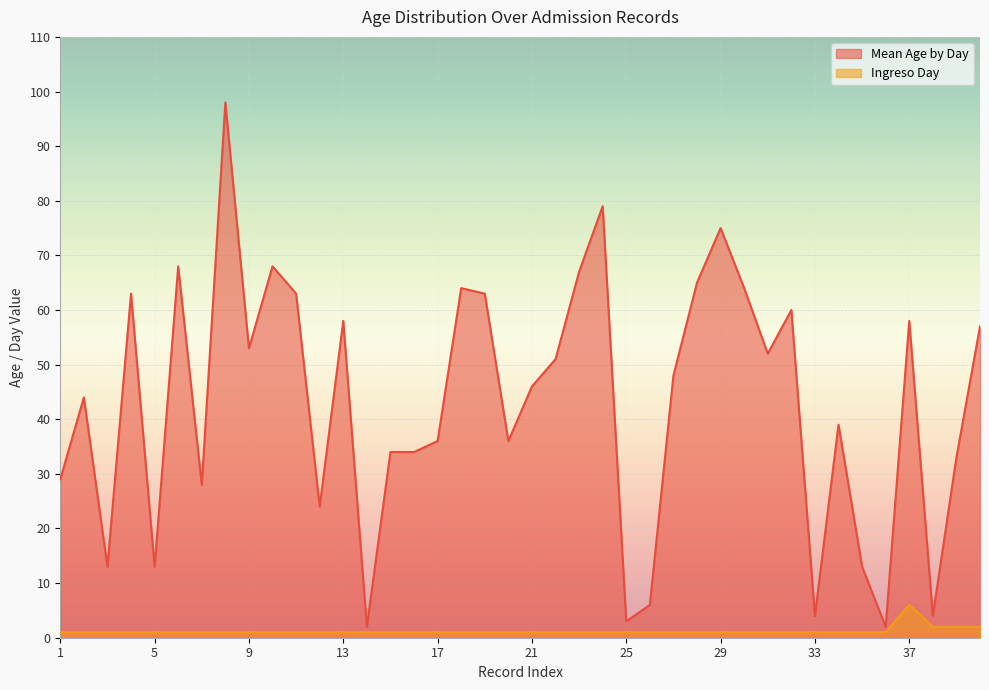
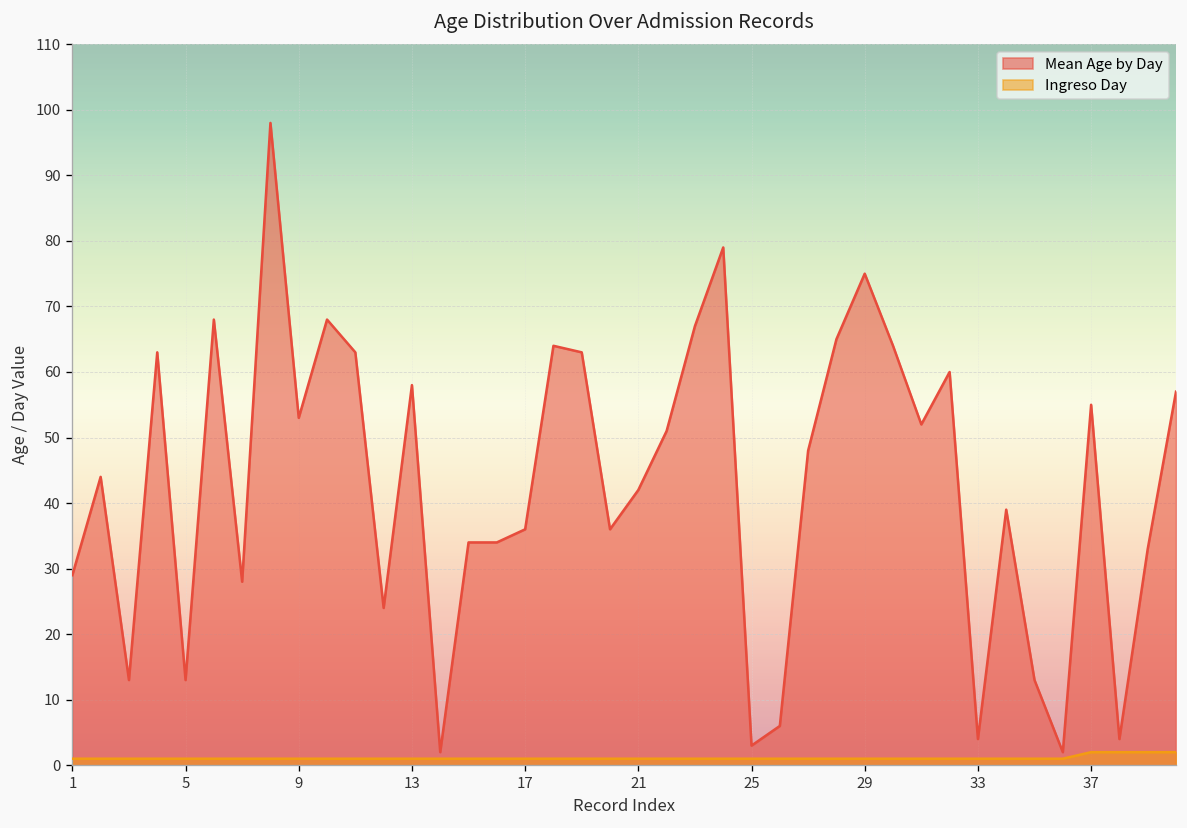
  {
    "Mean Age by Day": {
      "1": 29,
      "5": 13,
      "9": 53,
      "13": 58,
      "17": 36,
-     "21": 46,
+     "21": 42,
      "25": 3,
      "29": 75,
      "33": 4,
-     "37": 58
+     "37": 55
    },
    "Ingreso Day": {
      "1": 1,
      "5": 1,
      "9": 1,
      "13": 1,
      "17": 1,
      "21": 1,
      "25": 1,
      "29": 1,
      "33": 1,
-     "37": 6
+     "37": 2
    }
  }
